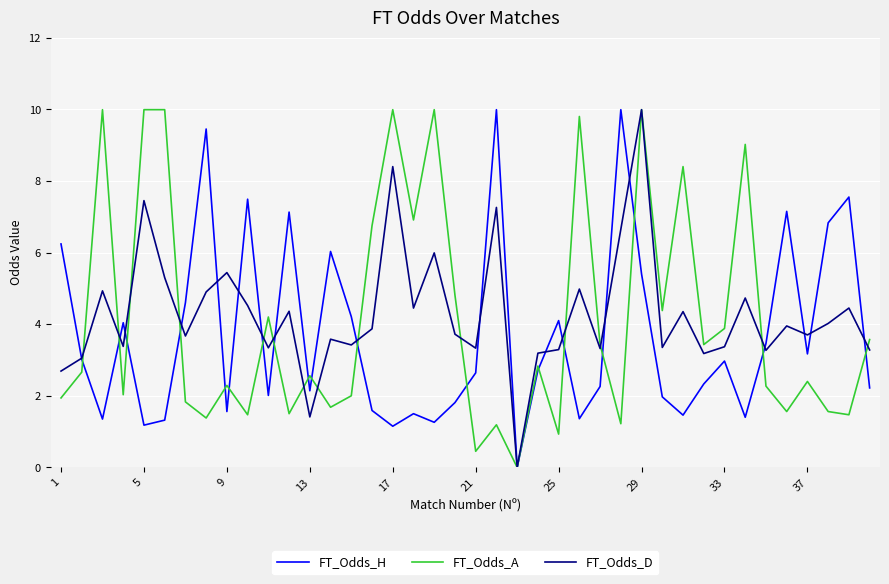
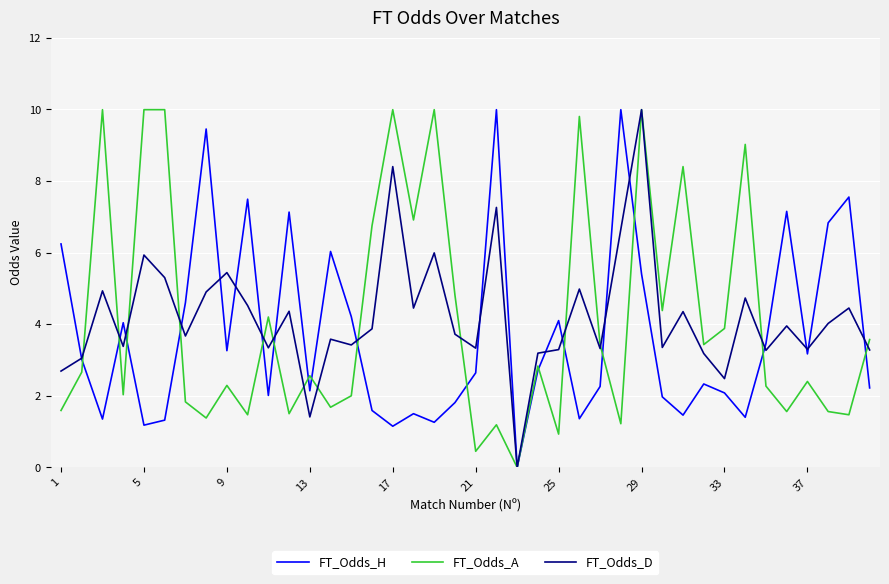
  {
    "FT_Odds_H": {
      "1": 6.2,
      "5": 1.2,
-     "9": 1.6,
+     "9": 3.3,
      "13": 2.1,
      "17": 1.2,
      "21": 2.6,
      "25": 4.1,
      "29": 5.4,
-     "33": 3.0,
+     "33": 2.1,
      "37": 3.2
    },
    "FT_Odds_A": {
-     "1": 1.9,
+     "1": 1.6,
      "5": 10.0,
      "9": 2.3,
      "13": 2.6,
      "17": 10.0,
      "21": 0.5,
      "25": 0.9,
      "33": 3.9,
      "37": 2.4
    },
    "FT_Odds_D": {
      "1": 2.7,
-     "5": 7.5,
+     "5": 5.9,
      "9": 5.4,
      "13": 1.4,
      "17": 8.4,
      "21": 3.3,
      "25": 3.3,
-     "33": 3.4,
-     "37": 3.7
+     "33": 2.5,
+     "37": 3.3
    }
  }
